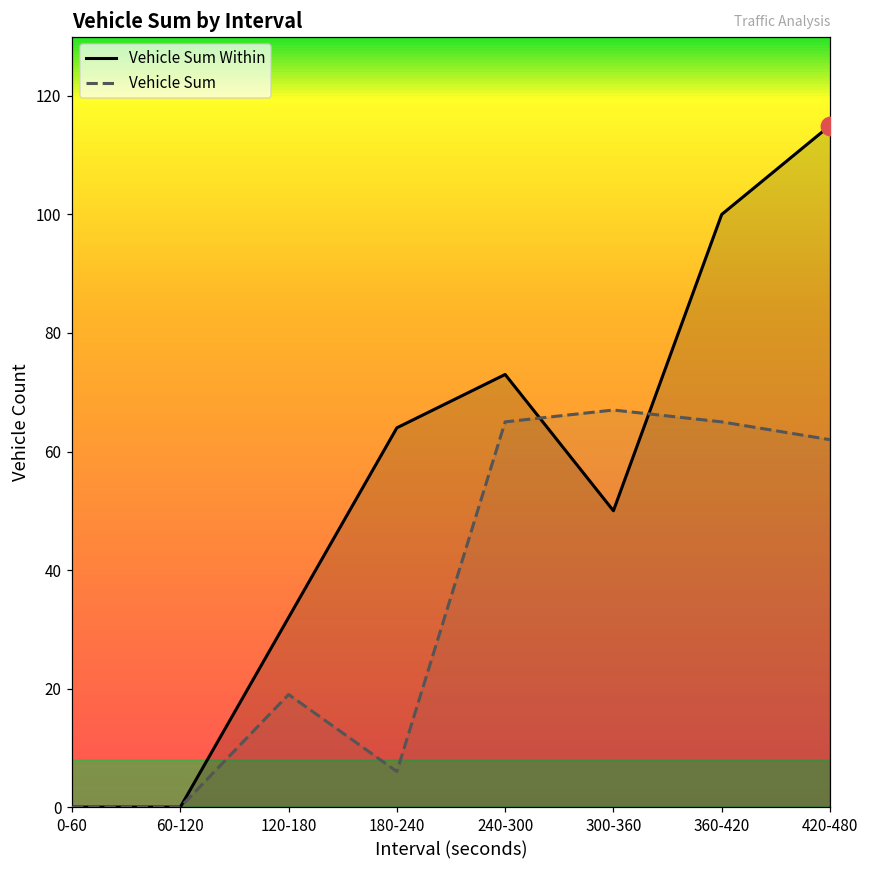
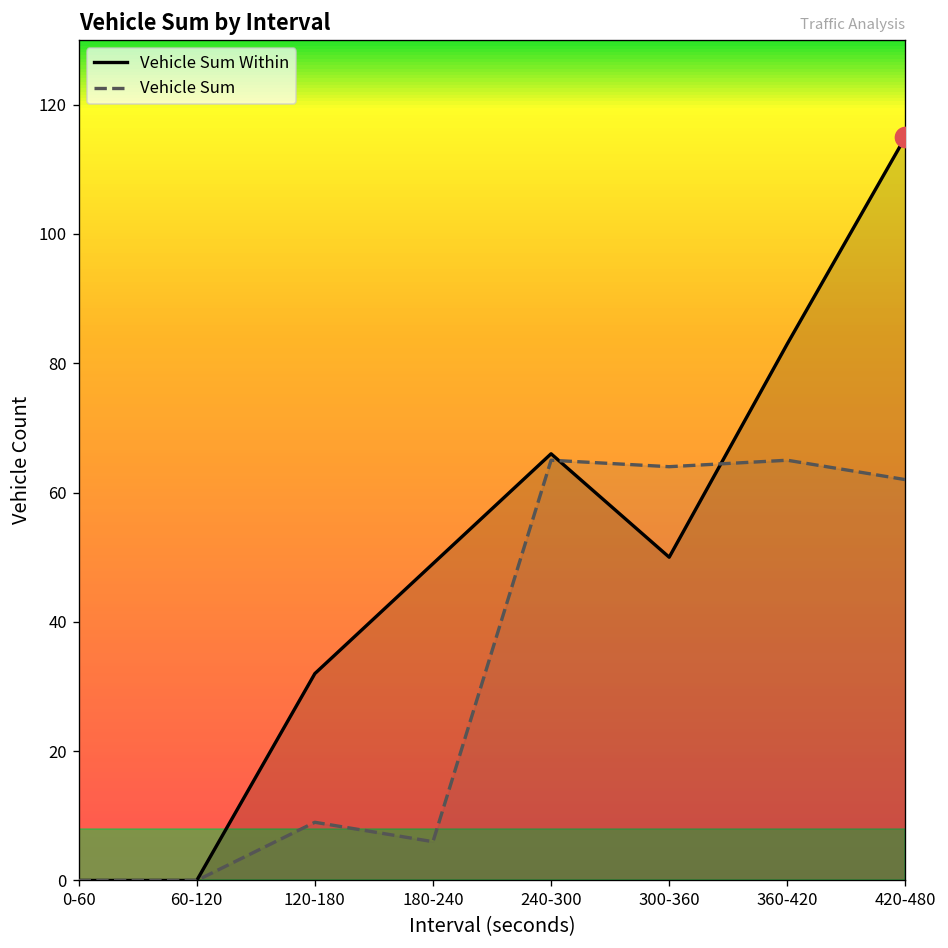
  {
    "Vehicle Sum Within": {
      "120-180": 32,
-     "180-240": 64,
-     "240-300": 73,
+     "180-240": 49,
+     "240-300": 66,
      "300-360": 50,
-     "360-420": 100
+     "360-420": 83
    },
    "Vehicle Sum": {
-     "120-180": 19,
+     "120-180": 9,
      "240-300": 65,
-     "300-360": 67,
+     "300-360": 64,
      "360-420": 65,
      "420-480": 62
    }
  }
